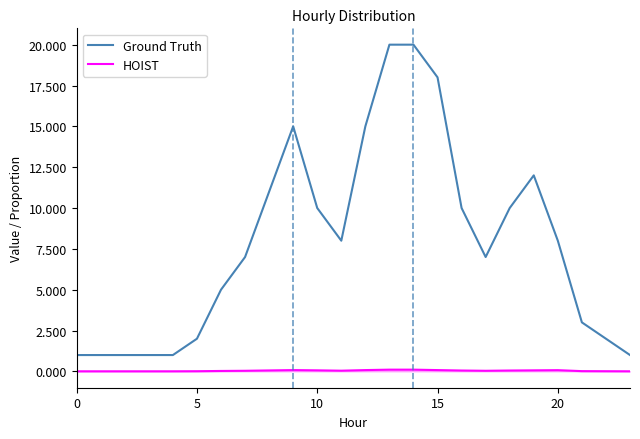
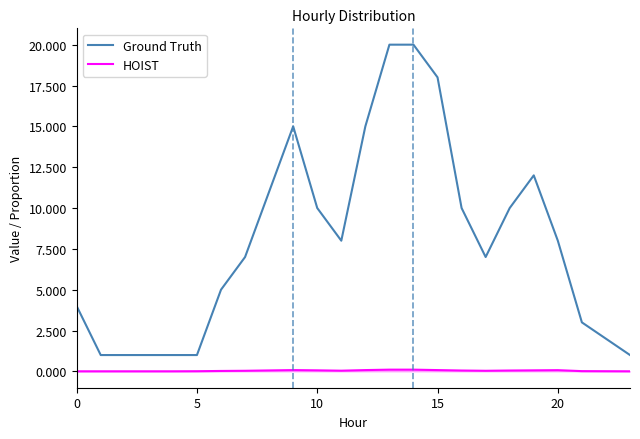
  {
    "Ground Truth": {
-     "0": 1,
-     "5": 2,
+     "0": 4,
+     "5": 1,
      "10": 10,
      "15": 18,
      "20": 8
    },
    "HOIST": {
      "0": 0,
      "5": 0,
      "10": 0,
      "15": 0,
      "20": 0
    }
  }
